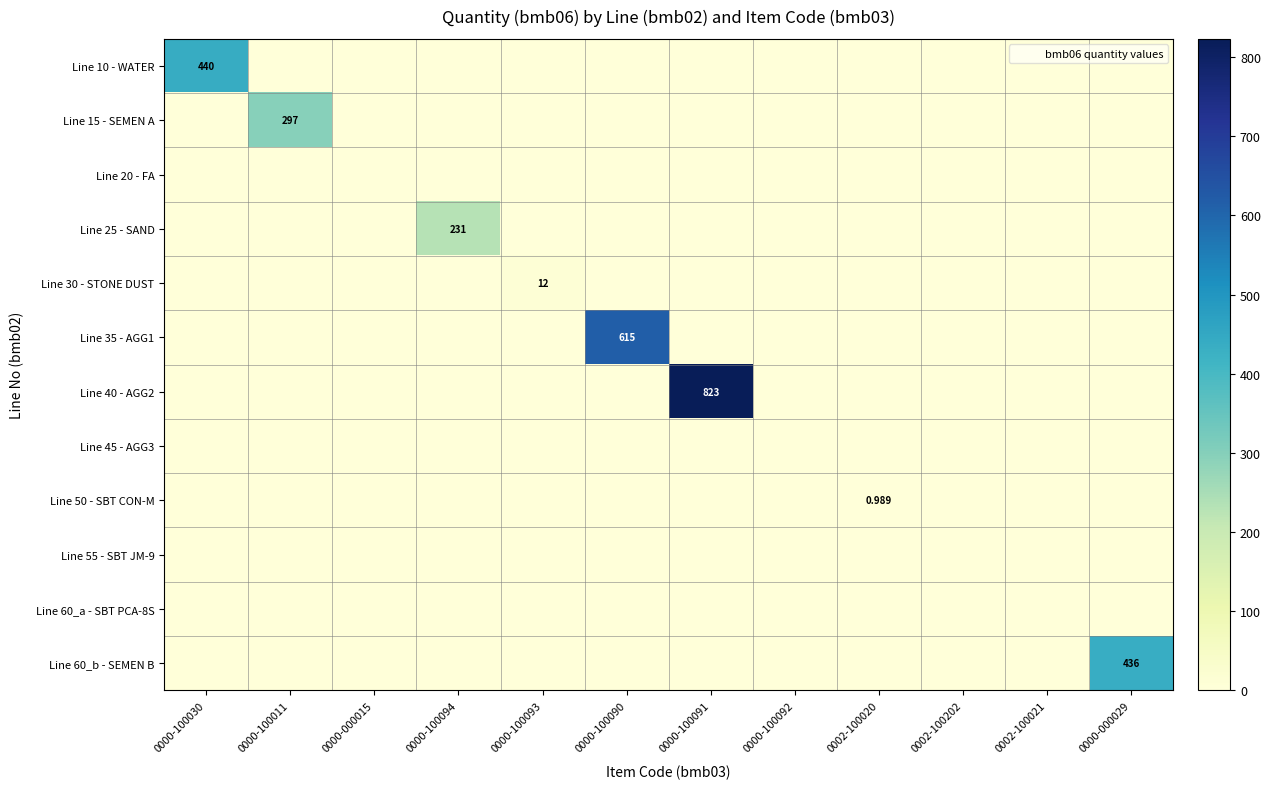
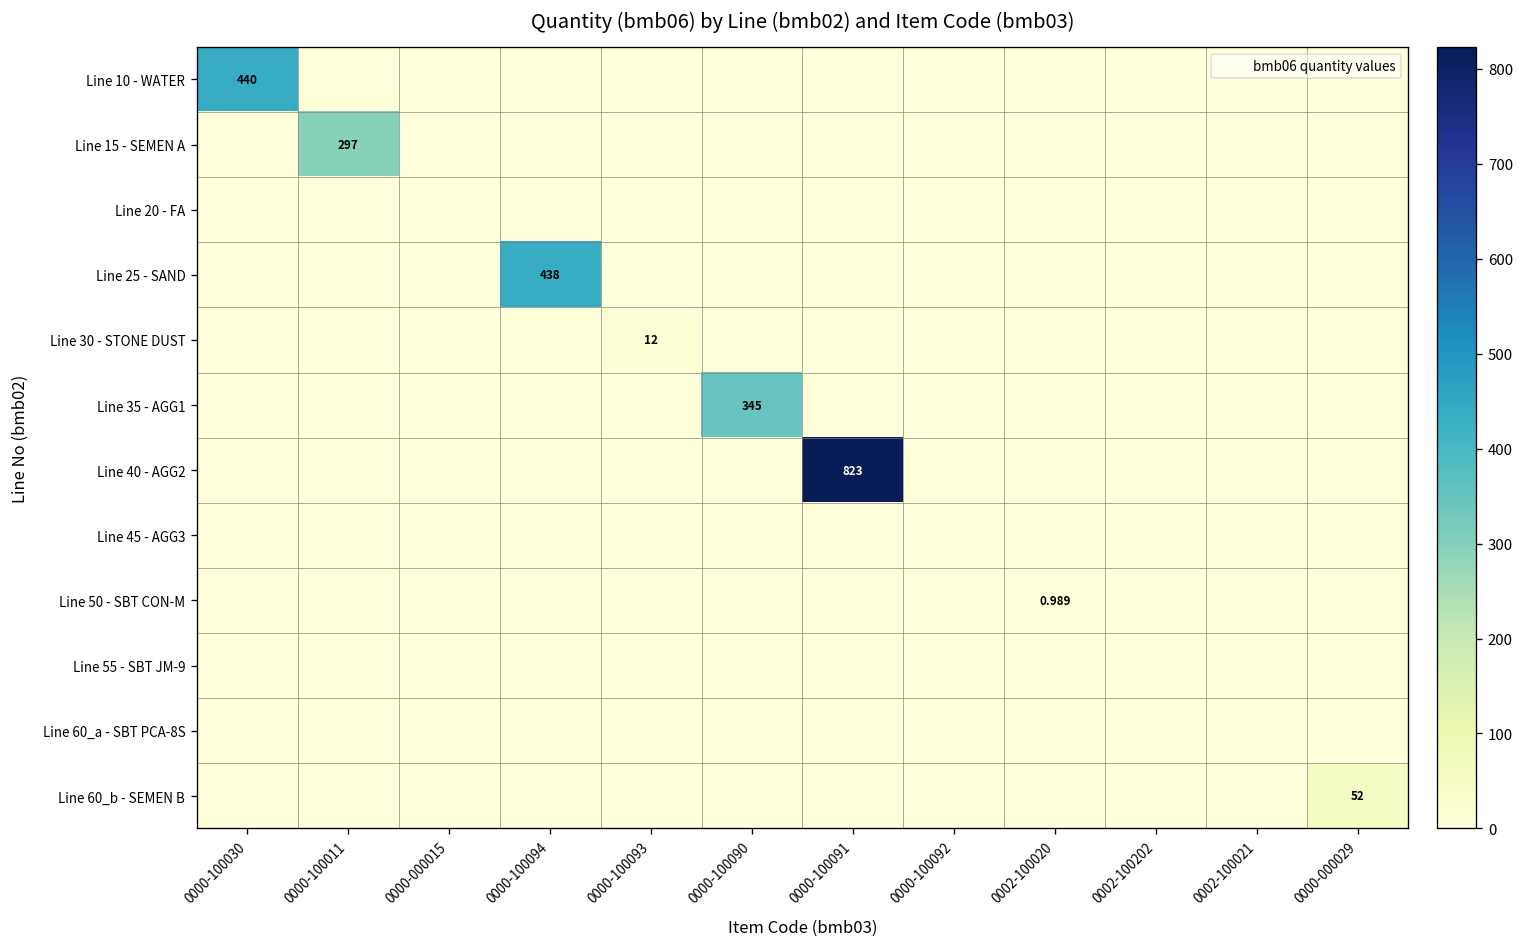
  {
    "Line 10 - WATER": {
      "0000-100030": 440
    },
    "Line 15 - SEMEN A": {
      "0000-100011": 297
    },
    "Line 25 - SAND": {
-     "0000-100094": 231
+     "0000-100094": 438
    },
    "Line 30 - STONE DUST": {
      "0000-100093": 12
    },
    "Line 35 - AGG1": {
-     "0000-100090": 615
+     "0000-100090": 345
    },
    "Line 40 - AGG2": {
      "0000-100091": 823
    },
    "Line 50 - SBT CON-M": {
      "0002-100020": 0.989
    },
    "Line 60_b - SEMEN B": {
-     "0000-000029": 436
+     "0000-000029": 52
    }
  }
